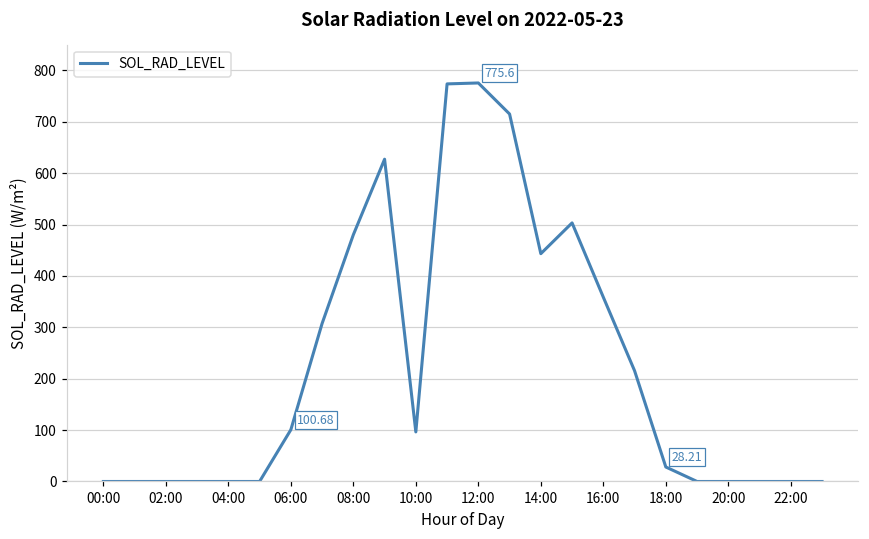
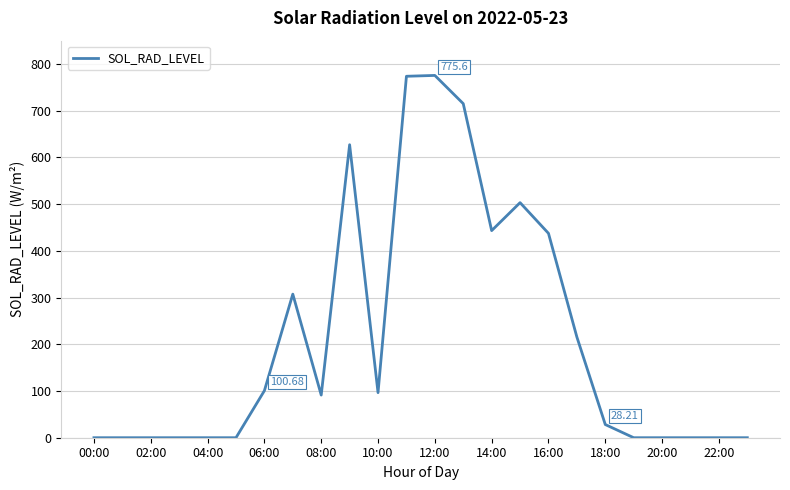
  {
    "00:00": 0,
    "02:00": 0,
    "04:00": 0,
-   "08:00": 480,
+   "08:00": 90,
    "10:00": 100,
    "14:00": 440,
-   "16:00": 360,
+   "16:00": 440,
    "20:00": 0,
    "22:00": 0
  }
